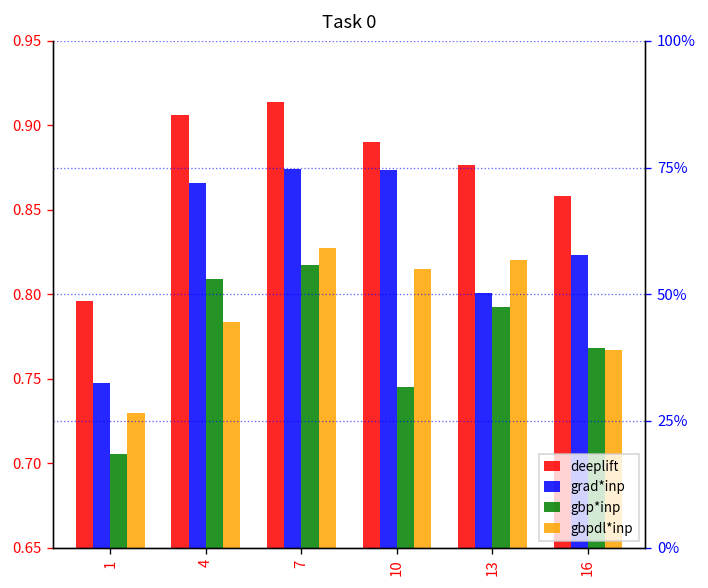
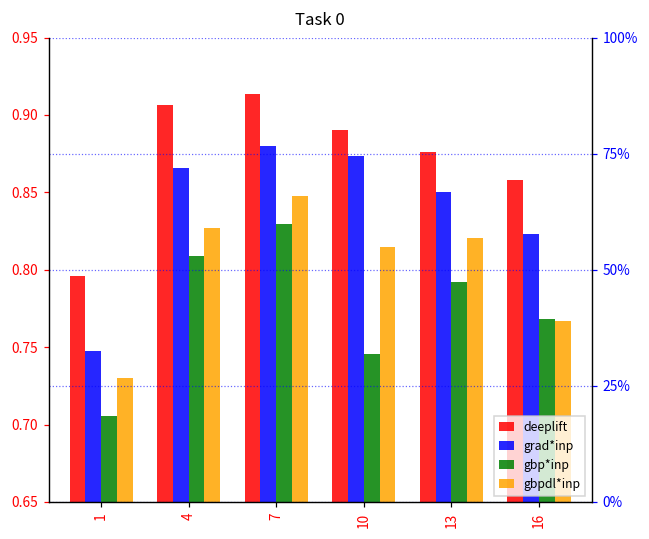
  {
    "deeplift": {
      "1": 0.796,
      "4": 0.906,
      "7": 0.914,
      "10": 0.890,
      "13": 0.876,
      "16": 0.858
    },
    "grad*inp": {
      "1": 0.748,
      "4": 0.866,
-     "7": 0.874,
+     "7": 0.880,
      "10": 0.874,
-     "13": 0.801,
+     "13": 0.850,
      "16": 0.823
    },
    "gbp*inp": {
      "1": 0.706,
      "4": 0.809,
-     "7": 0.817,
+     "7": 0.829,
      "10": 0.745,
      "13": 0.792,
      "16": 0.768
    },
    "gbpdl*inp": {
      "1": 0.730,
-     "4": 0.784,
-     "7": 0.827,
+     "4": 0.827,
+     "7": 0.848,
      "10": 0.815,
      "13": 0.820,
      "16": 0.767
    }
  }
